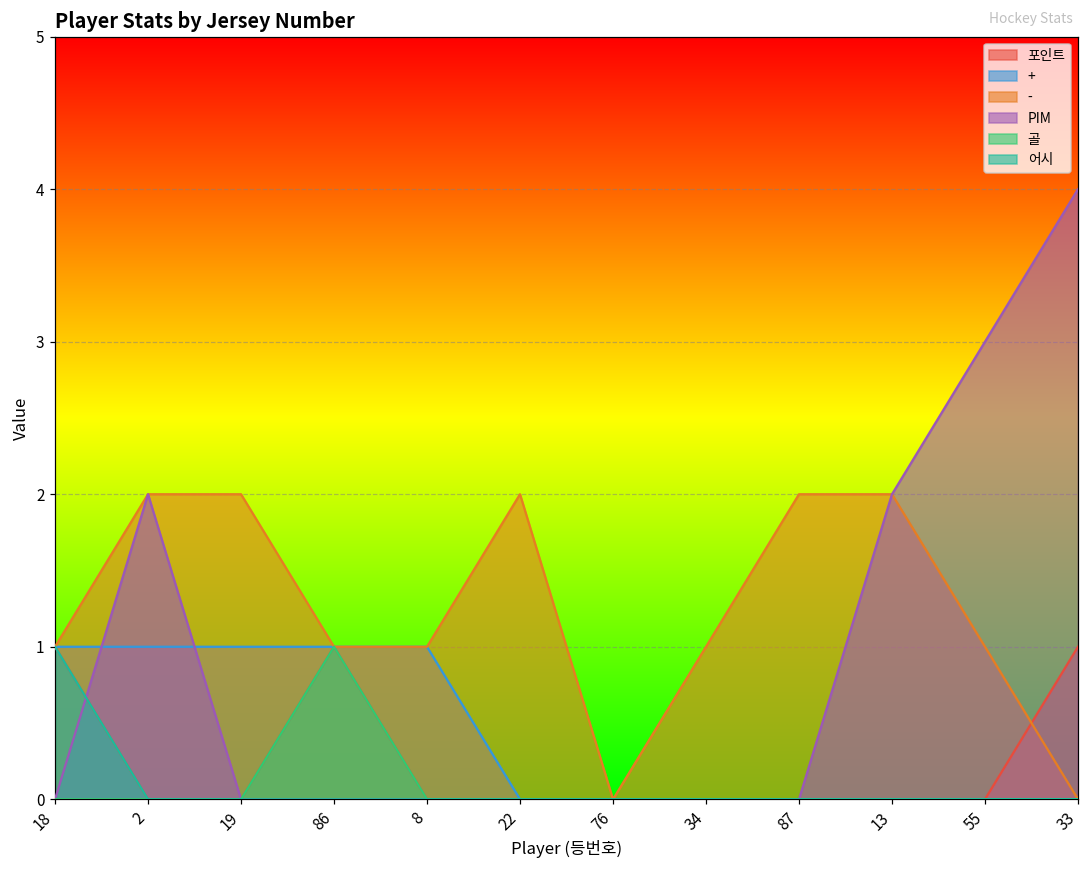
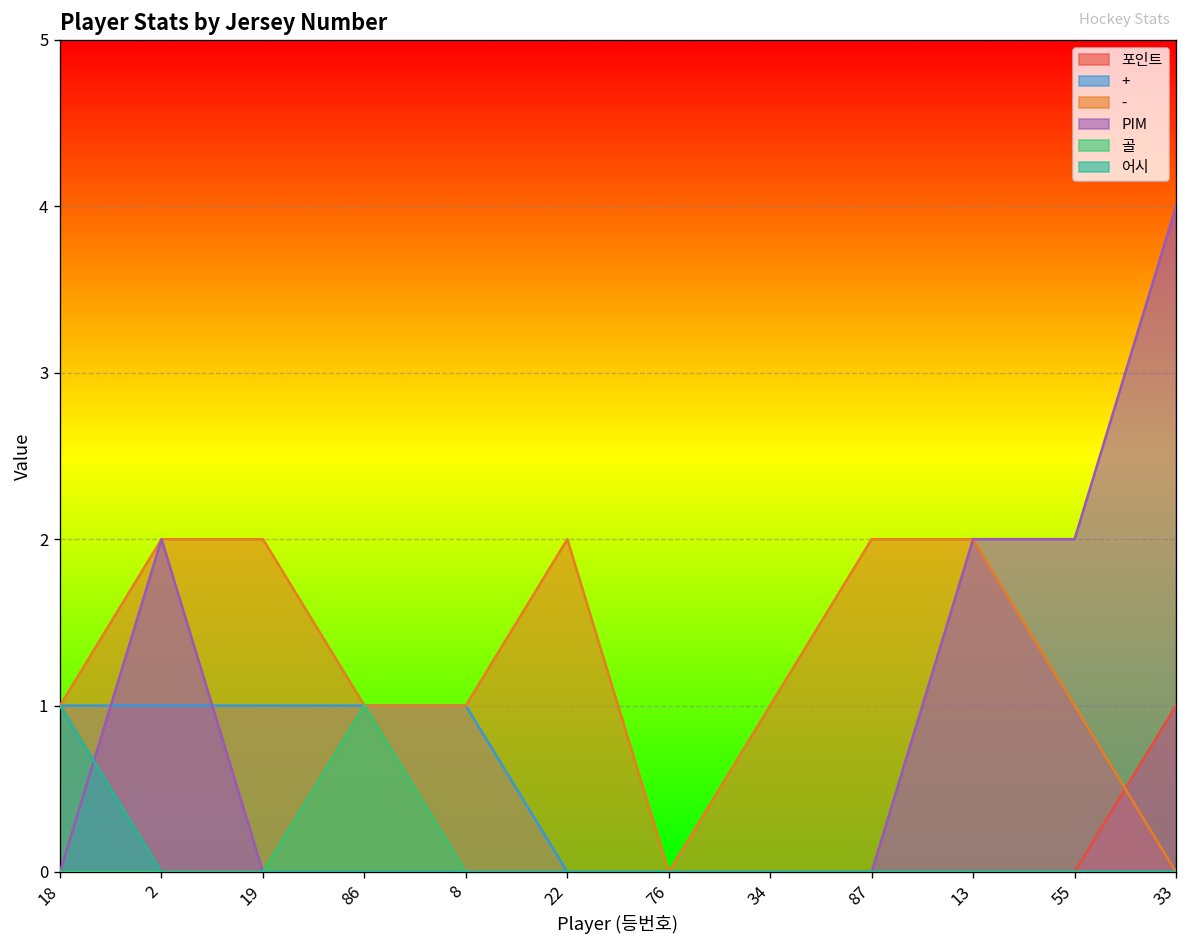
  {
    "+": {
      "2": 1,
      "19": 1
    },
    "PIM": {
-     "55": 3,
+     "55": 2,
      "33": 4
    }
  }
